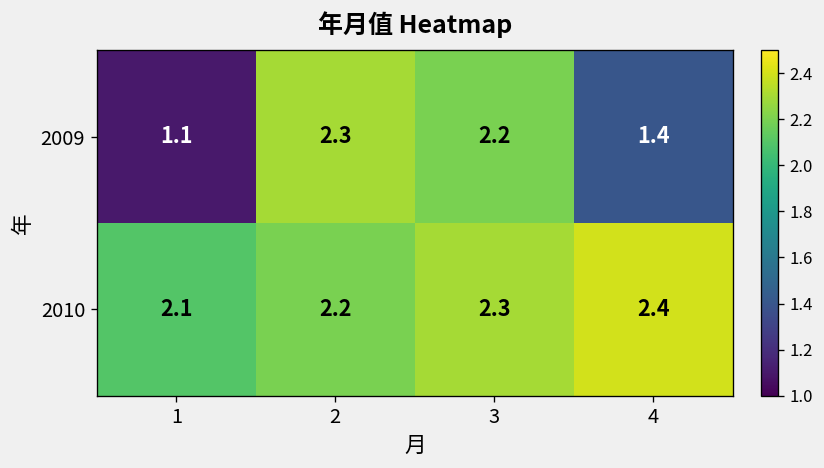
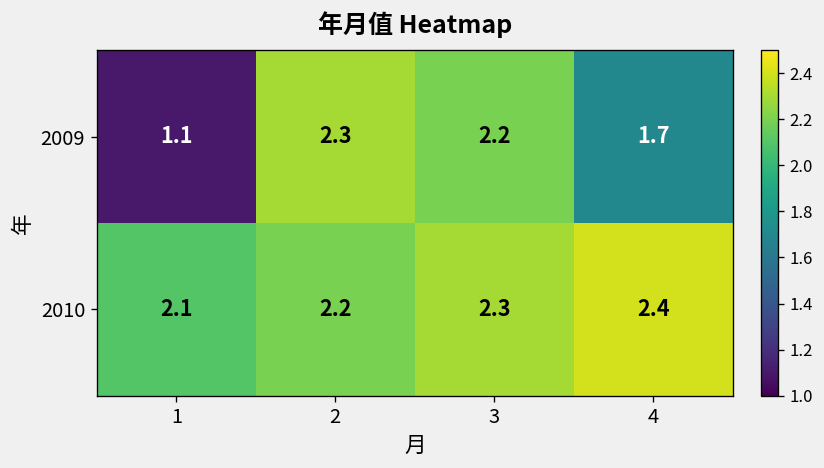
  {
    "2009": {
      "1": 1.1,
      "2": 2.3,
      "3": 2.2,
-     "4": 1.4
+     "4": 1.7
    },
    "2010": {
      "1": 2.1,
      "2": 2.2,
      "3": 2.3,
      "4": 2.4
    }
  }
